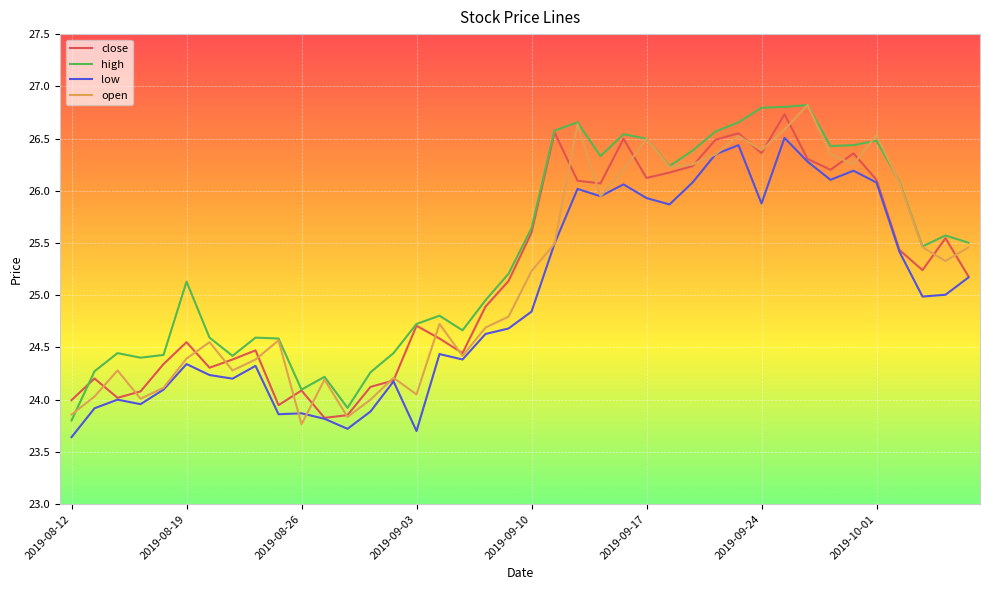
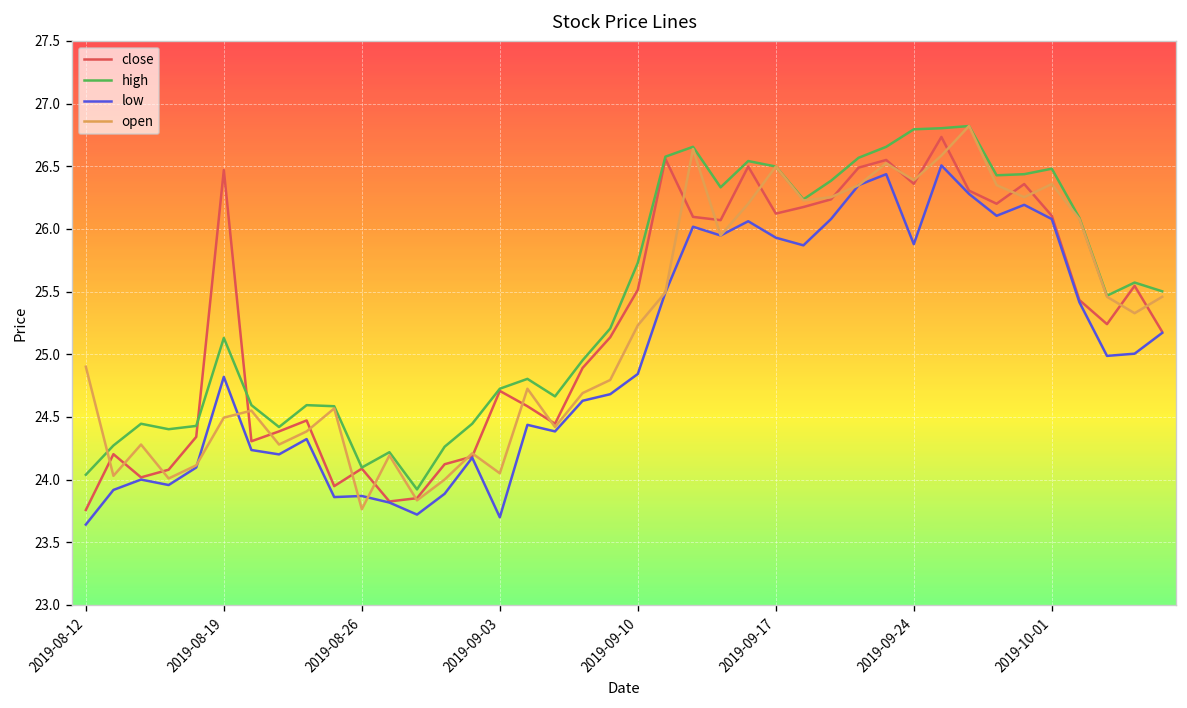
  {
    "close": {
-     "2019-08-12": 24.00,
-     "2019-08-19": 24.55,
-     "2019-09-10": 25.60,
+     "2019-08-12": 23.76,
+     "2019-08-19": 26.47,
+     "2019-09-10": 25.51,
      "2019-09-17": 26.12,
      "2019-09-24": 26.36,
      "2019-10-01": 26.10
    },
    "high": {
-     "2019-08-12": 23.80,
+     "2019-08-12": 24.04,
      "2019-08-19": 25.13,
-     "2019-09-10": 25.64,
+     "2019-09-10": 25.73,
      "2019-09-24": 26.79,
      "2019-10-01": 26.48
    },
    "low": {
      "2019-08-12": 23.64,
-     "2019-08-19": 24.34,
+     "2019-08-19": 24.82,
      "2019-08-26": 23.87,
      "2019-09-03": 23.70,
      "2019-09-10": 24.84,
      "2019-09-17": 25.93,
      "2019-09-24": 25.88,
      "2019-10-01": 26.08
    },
    "open": {
-     "2019-08-12": 23.86,
-     "2019-08-19": 24.39,
+     "2019-08-12": 24.90,
+     "2019-08-19": 24.49,
      "2019-08-26": 23.76,
      "2019-09-03": 24.05,
      "2019-09-10": 25.23,
      "2019-09-24": 26.39,
-     "2019-10-01": 26.54
+     "2019-10-01": 26.36
    }
  }
